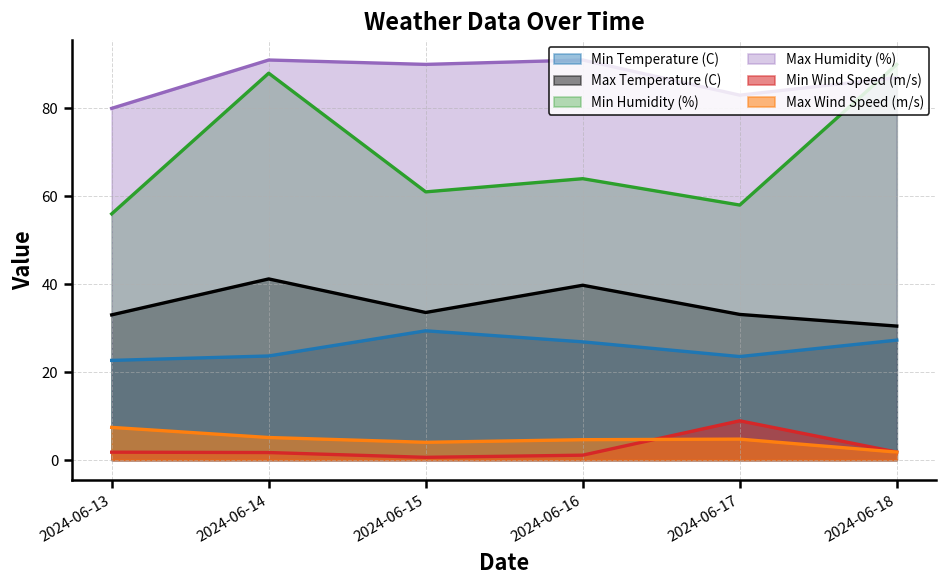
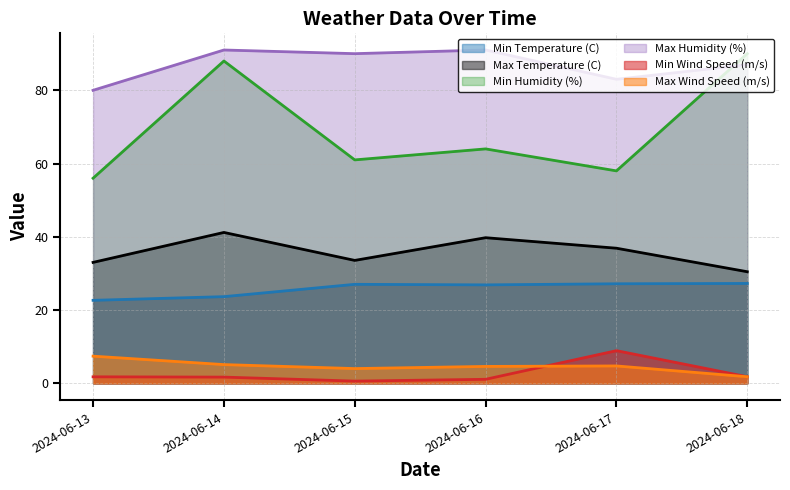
  {
    "Min Temperature (C)": {
      "2024-06-13": 23,
      "2024-06-14": 24,
-     "2024-06-15": 29,
+     "2024-06-15": 27,
      "2024-06-16": 27,
-     "2024-06-17": 24,
+     "2024-06-17": 27,
      "2024-06-18": 27
    },
    "Max Temperature (C)": {
      "2024-06-13": 33,
      "2024-06-14": 41,
      "2024-06-15": 34,
      "2024-06-16": 40,
-     "2024-06-17": 33,
+     "2024-06-17": 37,
      "2024-06-18": 30
    },
    "Min Humidity (%)": {
      "2024-06-13": 56,
      "2024-06-14": 88,
      "2024-06-15": 61,
      "2024-06-16": 64,
      "2024-06-17": 58
    },
    "Max Humidity (%)": {
      "2024-06-13": 80,
      "2024-06-14": 91,
      "2024-06-15": 90
    },
    "Min Wind Speed (m/s)": {
      "2024-06-13": 2,
      "2024-06-14": 2,
      "2024-06-15": 1,
      "2024-06-16": 1,
      "2024-06-17": 9
    },
    "Max Wind Speed (m/s)": {
      "2024-06-13": 7,
      "2024-06-14": 5,
      "2024-06-15": 4,
      "2024-06-16": 5,
      "2024-06-17": 5
    }
  }
